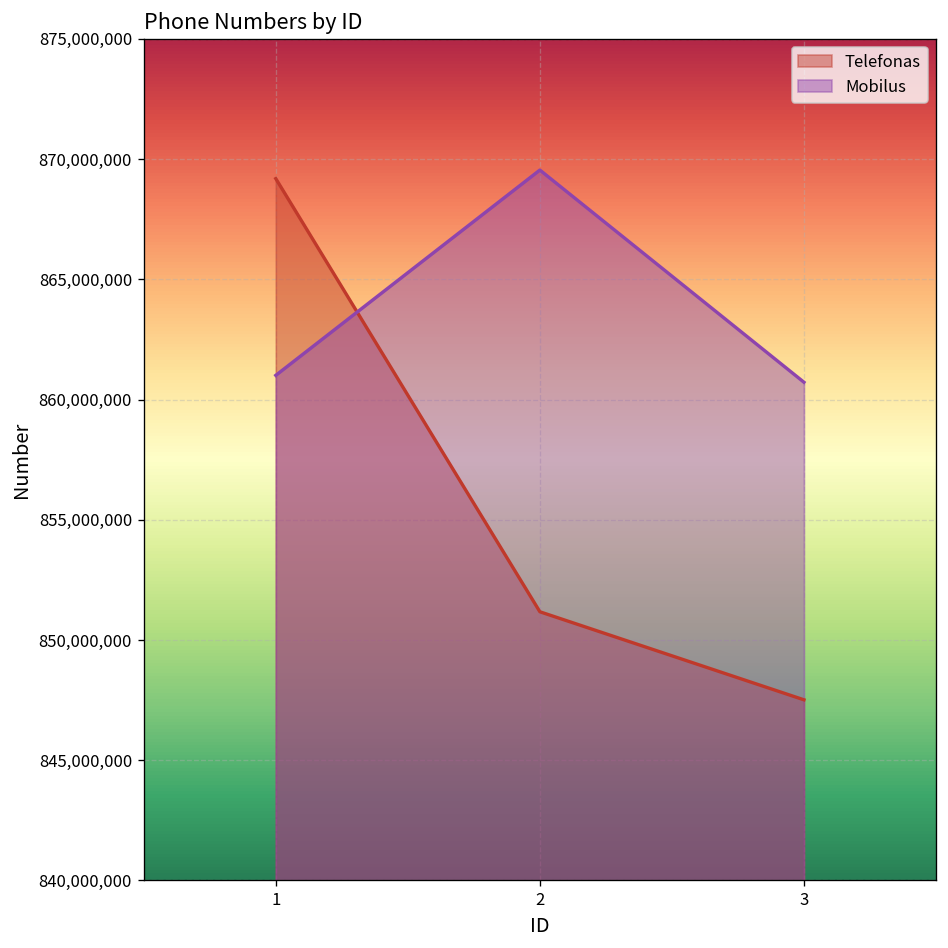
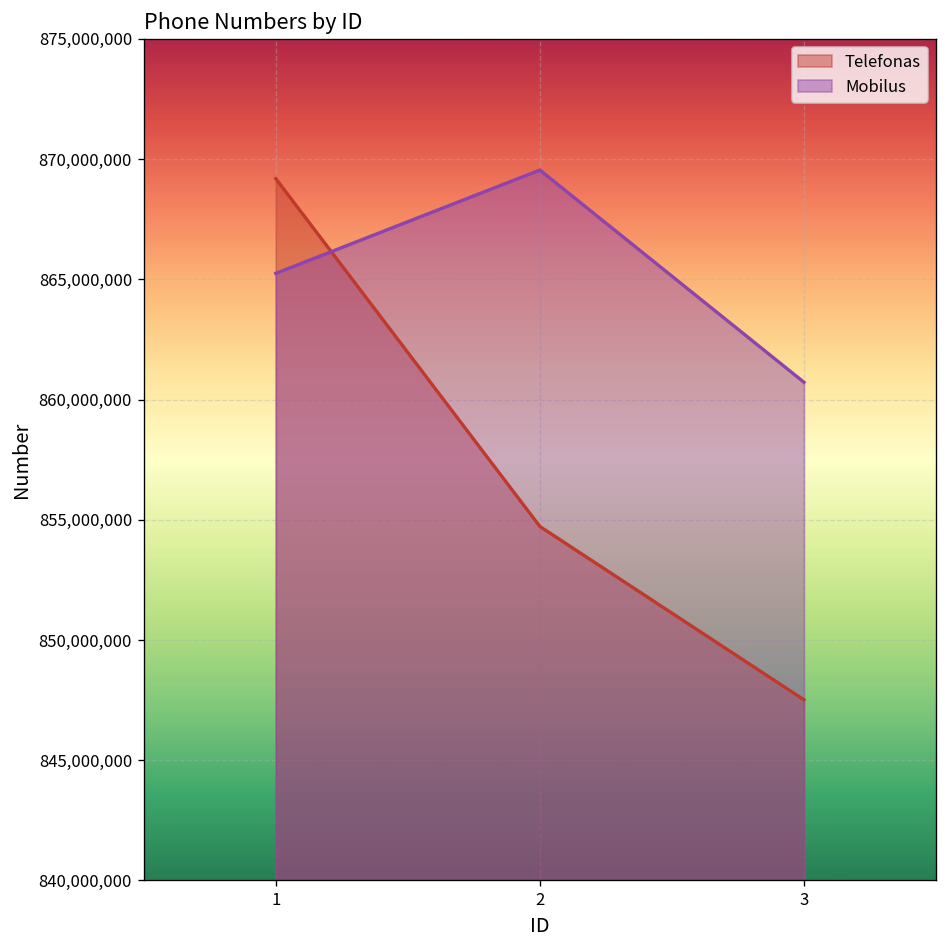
  {
    "Telefonas": {
      "1": "869,200,000",
-     "2": "851,200,000",
+     "2": "854,700,000",
      "3": "847,500,000"
    },
    "Mobilus": {
-     "1": "861,000,000",
+     "1": "865,200,000",
      "2": "869,500,000",
      "3": "860,700,000"
    }
  }
